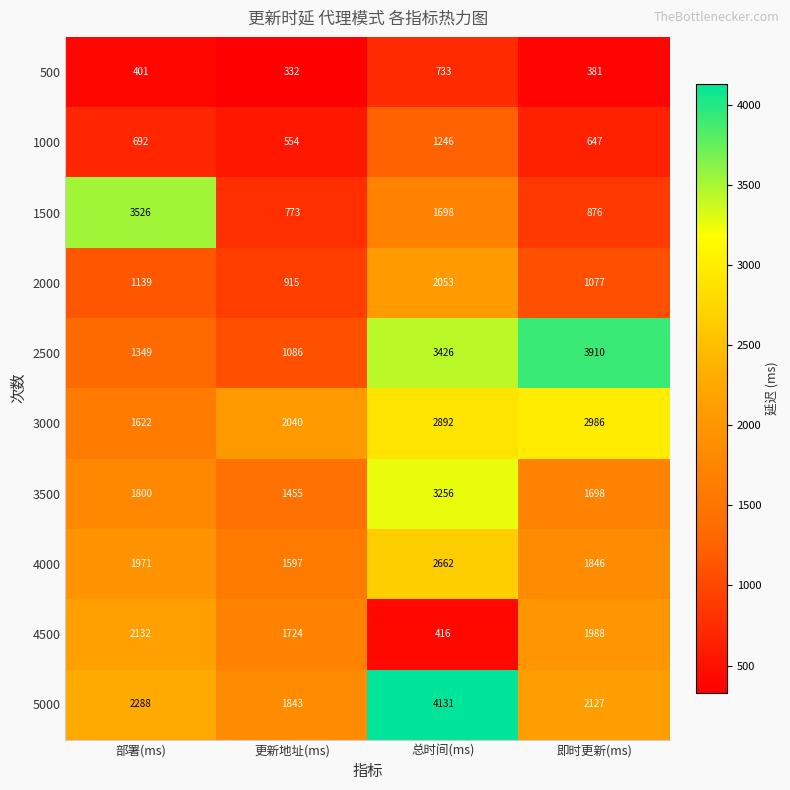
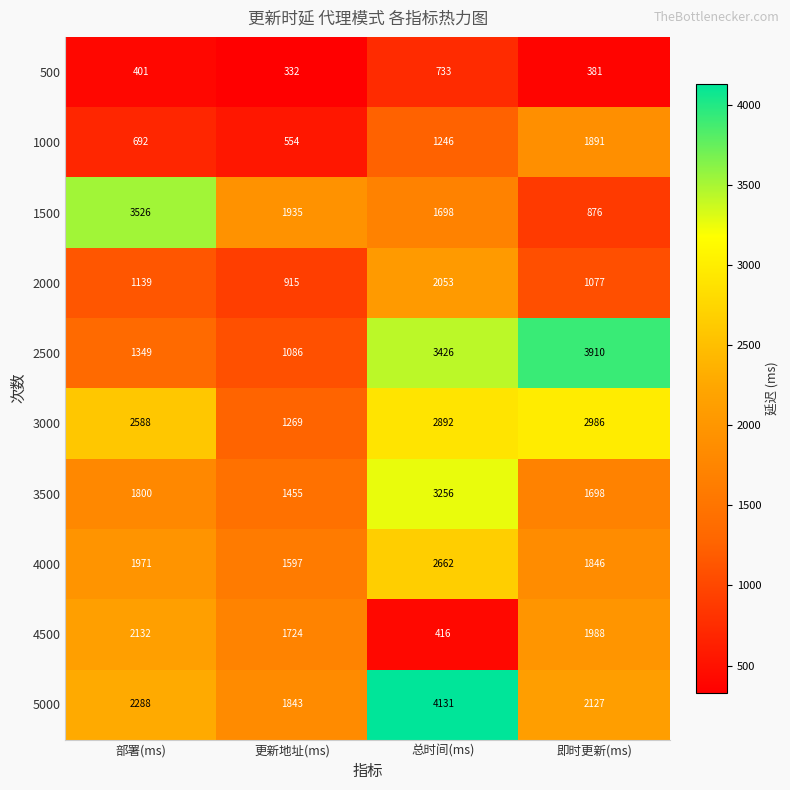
  {
    "500": {
      "部署(ms)": 401,
      "更新地址(ms)": 332,
      "总时间(ms)": 733,
      "即时更新(ms)": 381
    },
    "1000": {
      "部署(ms)": 692,
      "更新地址(ms)": 554,
      "总时间(ms)": 1246,
-     "即时更新(ms)": 647
+     "即时更新(ms)": 1891
    },
    "1500": {
      "部署(ms)": 3526,
-     "更新地址(ms)": 773,
+     "更新地址(ms)": 1935,
      "总时间(ms)": 1698,
      "即时更新(ms)": 876
    },
    "2000": {
      "部署(ms)": 1139,
      "更新地址(ms)": 915,
      "总时间(ms)": 2053,
      "即时更新(ms)": 1077
    },
    "2500": {
      "部署(ms)": 1349,
      "更新地址(ms)": 1086,
      "总时间(ms)": 3426,
      "即时更新(ms)": 3910
    },
    "3000": {
-     "部署(ms)": 1622,
-     "更新地址(ms)": 2040,
+     "部署(ms)": 2588,
+     "更新地址(ms)": 1269,
      "总时间(ms)": 2892,
      "即时更新(ms)": 2986
    },
    "3500": {
      "部署(ms)": 1800,
      "更新地址(ms)": 1455,
      "总时间(ms)": 3256,
      "即时更新(ms)": 1698
    },
    "4000": {
      "部署(ms)": 1971,
      "更新地址(ms)": 1597,
      "总时间(ms)": 2662,
      "即时更新(ms)": 1846
    },
    "4500": {
      "部署(ms)": 2132,
      "更新地址(ms)": 1724,
      "总时间(ms)": 416,
      "即时更新(ms)": 1988
    },
    "5000": {
      "部署(ms)": 2288,
      "更新地址(ms)": 1843,
      "总时间(ms)": 4131,
      "即时更新(ms)": 2127
    }
  }
